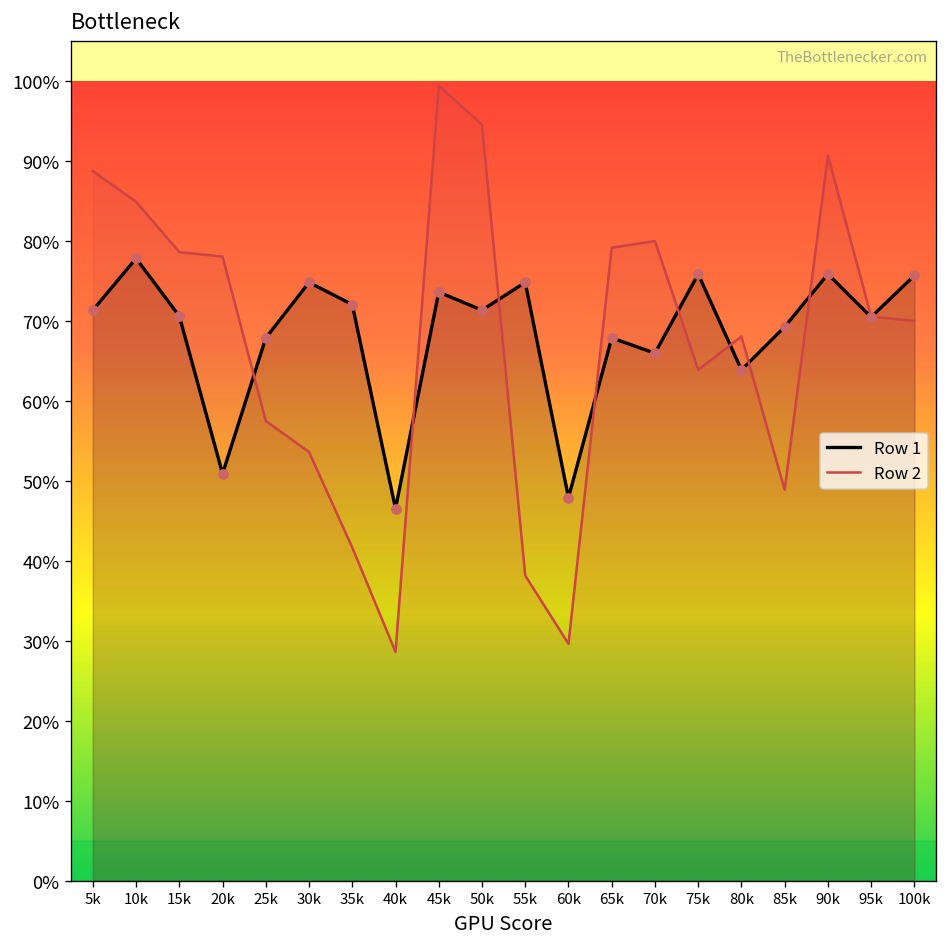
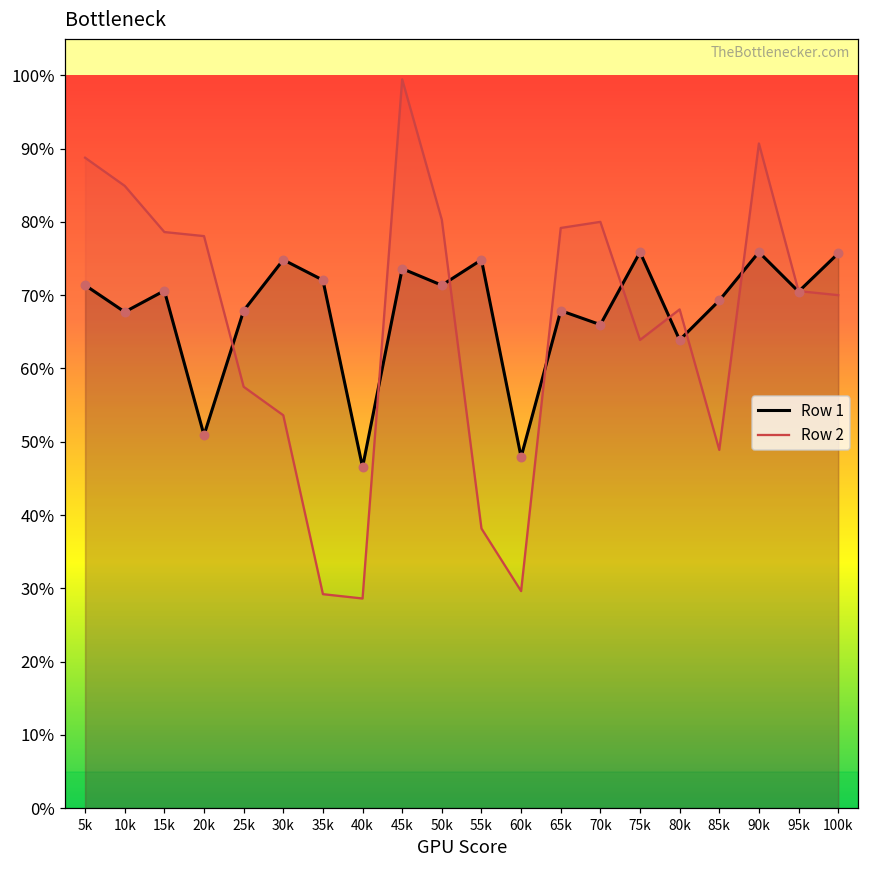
  {
    "Row 1": {
      "5k": "71%",
-     "10k": "78%",
+     "10k": "68%",
      "15k": "71%",
      "20k": "51%",
      "25k": "68%",
      "30k": "75%",
      "35k": "72%",
      "40k": "47%",
      "45k": "74%",
      "50k": "71%",
      "55k": "75%",
      "60k": "48%",
      "65k": "68%",
      "70k": "66%",
      "75k": "76%",
      "80k": "64%",
      "85k": "69%",
      "90k": "76%",
      "100k": "76%"
    },
    "Row 2": {
      "5k": "89%",
      "10k": "85%",
      "15k": "79%",
      "20k": "78%",
      "25k": "57%",
      "30k": "54%",
-     "35k": "42%",
+     "35k": "29%",
      "40k": "29%",
      "45k": "99%",
-     "50k": "95%",
+     "50k": "80%",
      "55k": "38%",
      "60k": "30%",
      "65k": "79%",
      "70k": "80%",
      "75k": "64%",
      "80k": "68%",
      "85k": "49%",
      "90k": "91%",
      "100k": "70%"
    }
  }
